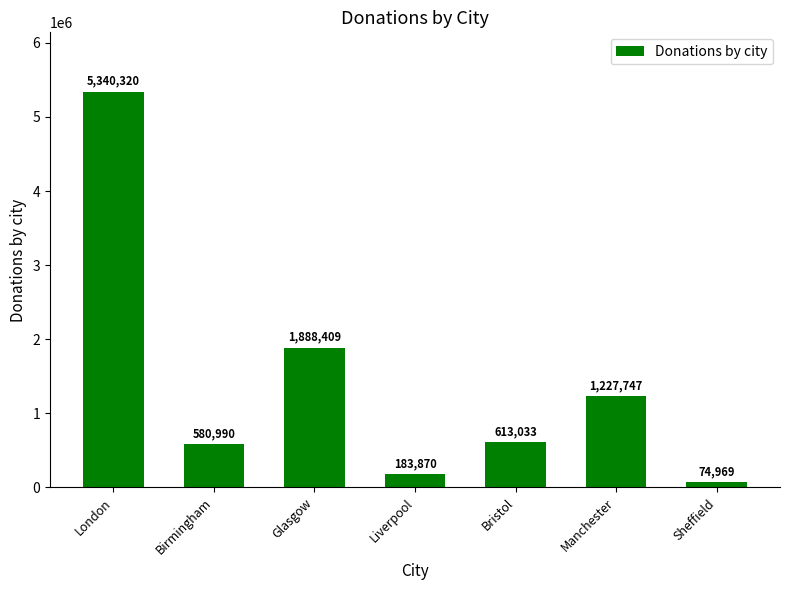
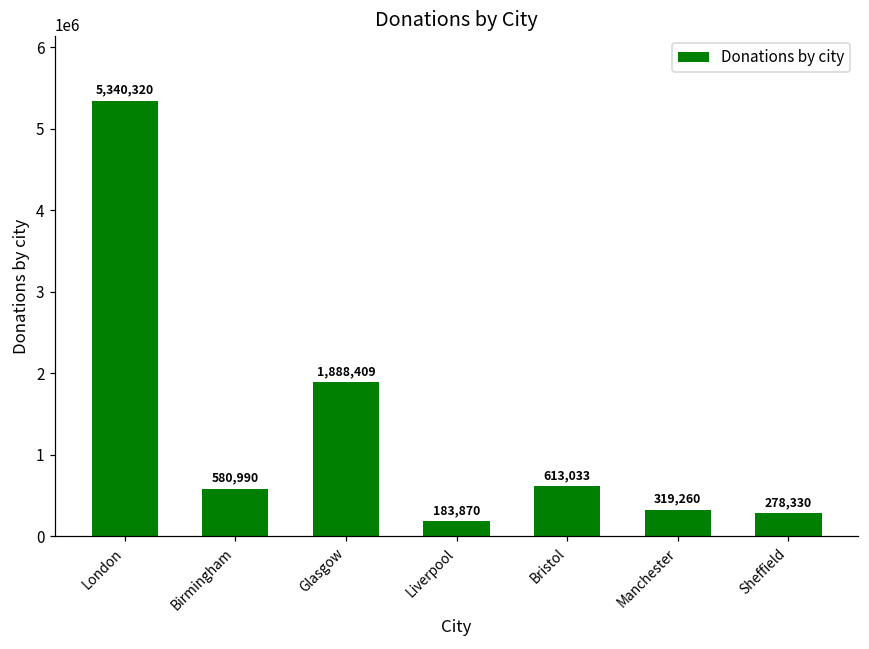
  {
    "London": "5,340,320",
    "Birmingham": "580,990",
    "Glasgow": "1,888,409",
    "Liverpool": "183,870",
    "Bristol": "613,033",
-   "Manchester": "1,227,747",
-   "Sheffield": "74,969"
+   "Manchester": "319,260",
+   "Sheffield": "278,330"
  }
